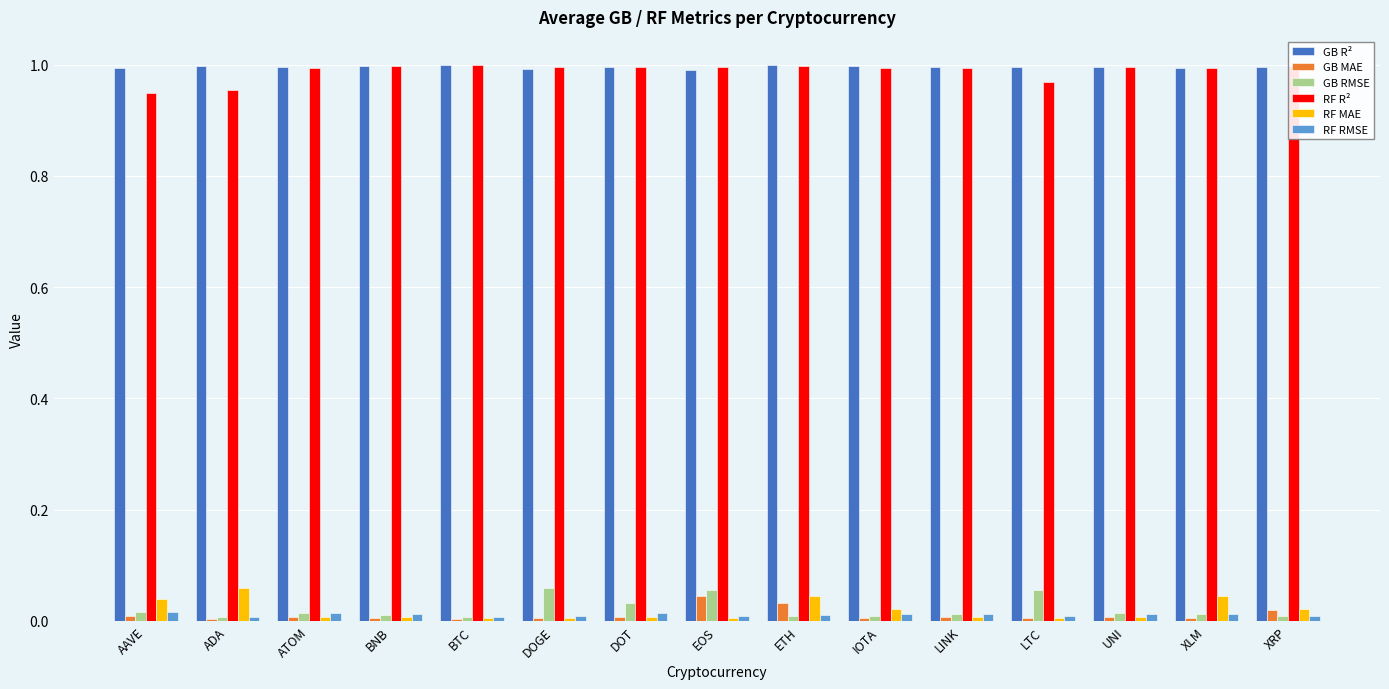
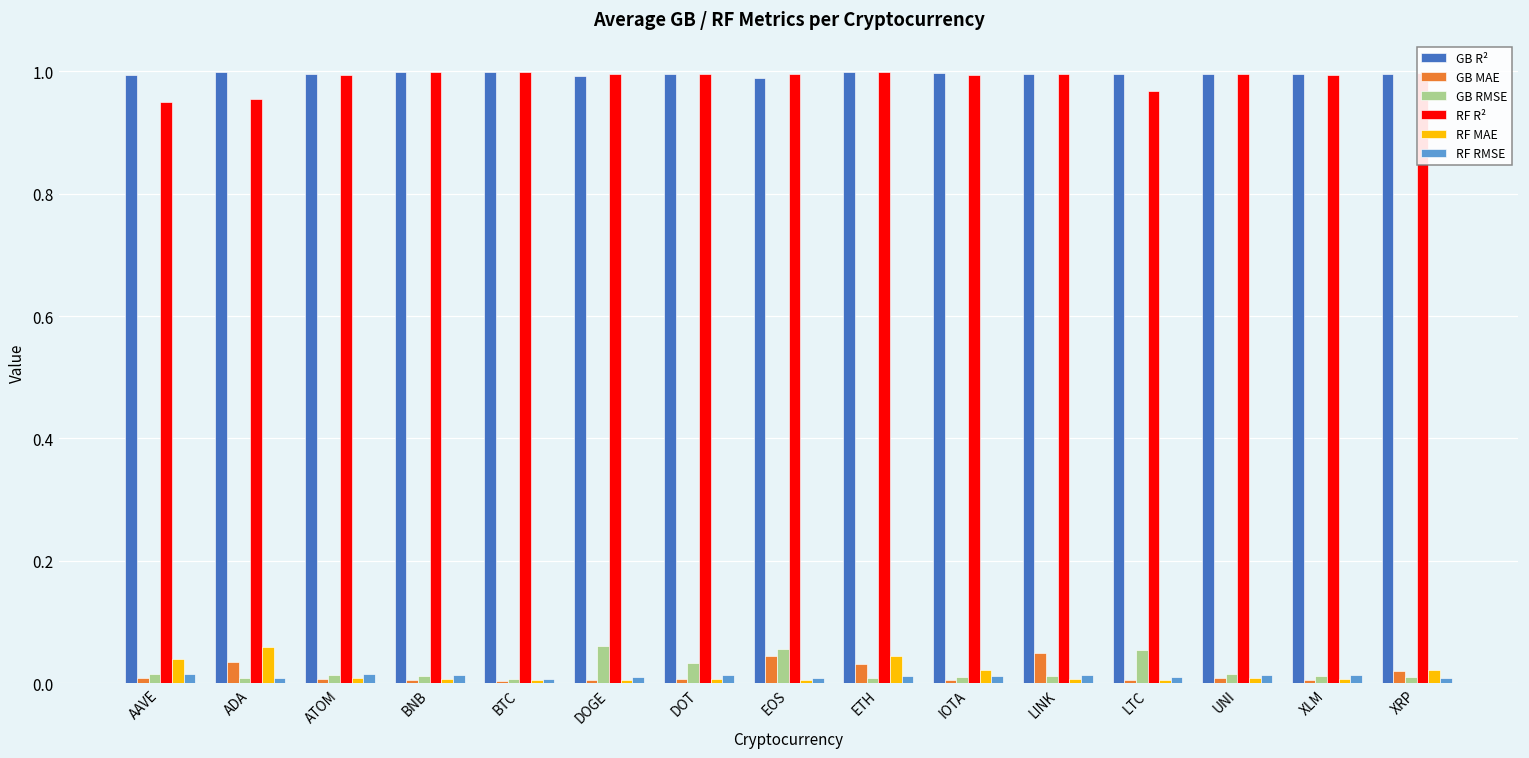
  {
    "GB MAE": {
      "AAVE": 0.01,
-     "ADA": 0.00,
+     "ADA": 0.04,
      "ATOM": 0.01,
      "BNB": 0.01,
      "DOGE": 0.00,
      "DOT": 0.01,
      "EOS": 0.04,
      "ETH": 0.03,
      "IOTA": 0.00,
-     "LINK": 0.01,
+     "LINK": 0.05,
      "LTC": 0.01,
      "UNI": 0.01,
      "XLM": 0.01,
      "XRP": 0.02
    },
    "GB RMSE": {
      "AAVE": 0.02,
      "ADA": 0.01,
      "ATOM": 0.01,
      "BNB": 0.01,
      "BTC": 0.01,
      "DOGE": 0.06,
      "DOT": 0.03,
      "EOS": 0.06,
      "ETH": 0.01,
      "IOTA": 0.01,
      "LINK": 0.01,
      "LTC": 0.06,
      "UNI": 0.01,
      "XLM": 0.01,
      "XRP": 0.01
    },
    "RF R²": {
      "AAVE": 0.95,
      "ADA": 0.95,
      "ATOM": 0.99,
      "BNB": 1.00,
      "BTC": 1.00,
      "DOGE": 1.00,
      "DOT": 1.00,
      "EOS": 1.00,
      "ETH": 1.00,
      "IOTA": 0.99,
      "LINK": 0.99,
      "LTC": 0.97,
      "UNI": 1.00,
      "XLM": 0.99
    },
    "RF MAE": {
      "AAVE": 0.04,
      "ADA": 0.06,
      "ATOM": 0.01,
      "BNB": 0.01,
      "BTC": 0.00,
      "DOGE": 0.01,
      "DOT": 0.01,
      "EOS": 0.00,
      "ETH": 0.04,
      "IOTA": 0.02,
      "LINK": 0.01,
      "LTC": 0.01,
      "UNI": 0.01,
-     "XLM": 0.05,
+     "XLM": 0.01,
      "XRP": 0.02
    }
  }
